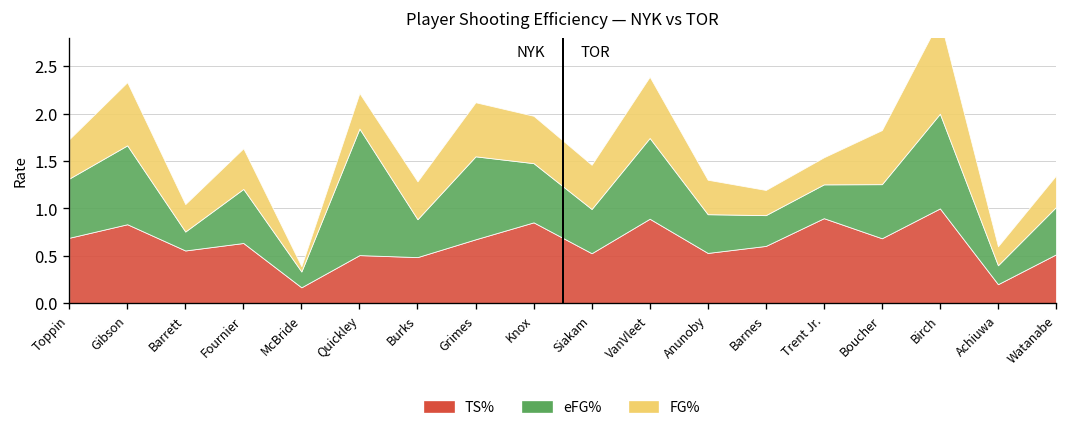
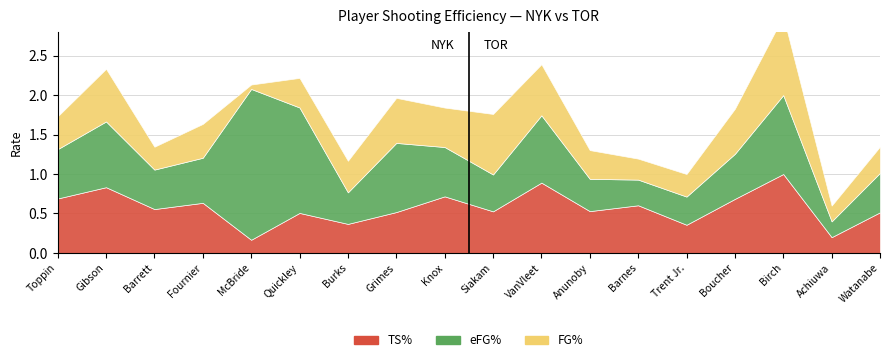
  {
    "TS%": {
      "Toppin": 0.7,
      "Gibson": 0.8,
      "Barrett": 0.6,
      "Fournier": 0.6,
      "McBride": 0.2,
      "Quickley": 0.5,
-     "Burks": 0.5,
-     "Grimes": 0.7,
-     "Knox": 0.9,
+     "Burks": 0.4,
+     "Grimes": 0.5,
+     "Knox": 0.7,
      "Siakam": 0.5,
      "VanVleet": 0.9,
      "Anunoby": 0.5,
      "Barnes": 0.6,
-     "Trent Jr.": 0.9,
+     "Trent Jr.": 0.4,
      "Boucher": 0.7,
      "Birch": 1.0,
      "Achiuwa": 0.2,
      "Watanabe": 0.5
    },
    "eFG%": {
      "Toppin": 0.6,
      "Gibson": 0.8,
-     "Barrett": 0.2,
+     "Barrett": 0.5,
      "Fournier": 0.6,
-     "McBride": 0.2,
+     "McBride": 1.9,
      "Quickley": 1.3,
      "Burks": 0.4,
      "Grimes": 0.9,
      "Knox": 0.6,
      "Siakam": 0.5,
      "VanVleet": 0.9,
      "Anunoby": 0.4,
      "Barnes": 0.3,
      "Trent Jr.": 0.4,
      "Boucher": 0.6,
      "Birch": 1.0,
      "Achiuwa": 0.2,
      "Watanabe": 0.5
    },
    "FG%": {
      "Toppin": 0.4,
      "Gibson": 0.7,
      "Barrett": 0.3,
      "Fournier": 0.4,
      "McBride": 0.1,
      "Quickley": 0.4,
      "Burks": 0.4,
      "Grimes": 0.6,
      "Knox": 0.5,
-     "Siakam": 0.5,
+     "Siakam": 0.8,
      "VanVleet": 0.6,
      "Anunoby": 0.4,
      "Barnes": 0.3,
      "Trent Jr.": 0.3,
      "Boucher": 0.6,
      "Achiuwa": 0.2,
      "Watanabe": 0.3
    }
  }
